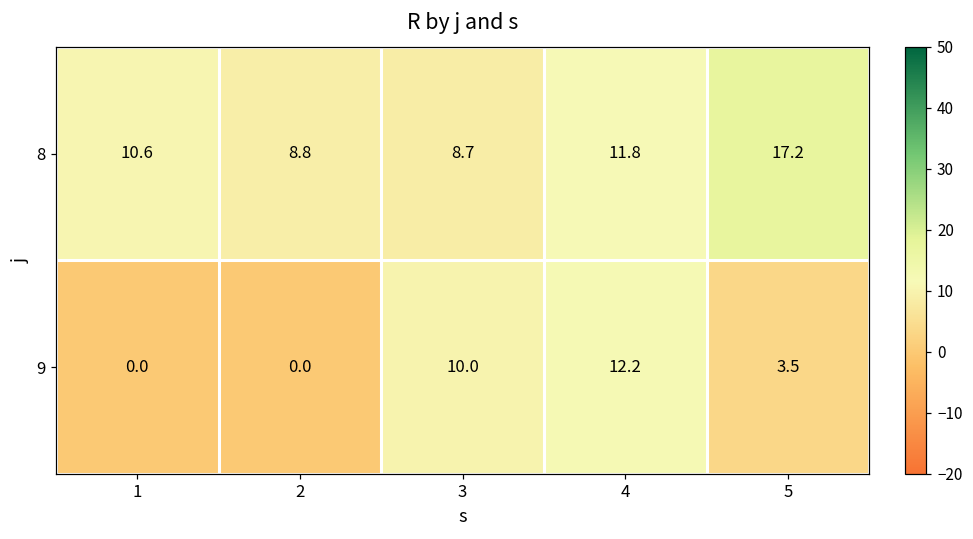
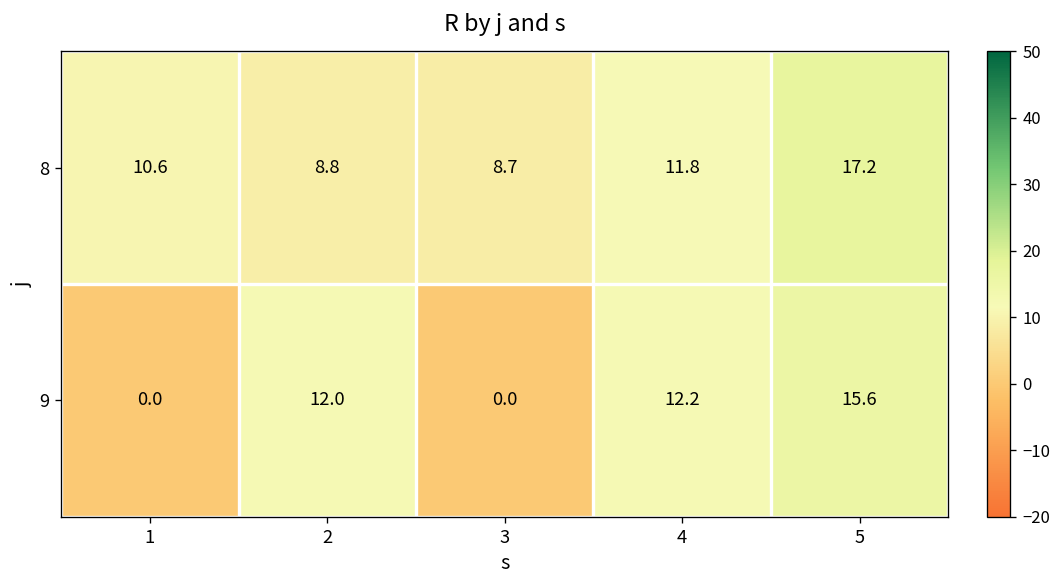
  {
    "8": {
      "1": 10.6,
      "2": 8.8,
      "3": 8.7,
      "4": 11.8,
      "5": 17.2
    },
    "9": {
      "1": 0.0,
-     "2": 0.0,
-     "3": 10.0,
+     "2": 12.0,
+     "3": 0.0,
      "4": 12.2,
-     "5": 3.5
+     "5": 15.6
    }
  }
